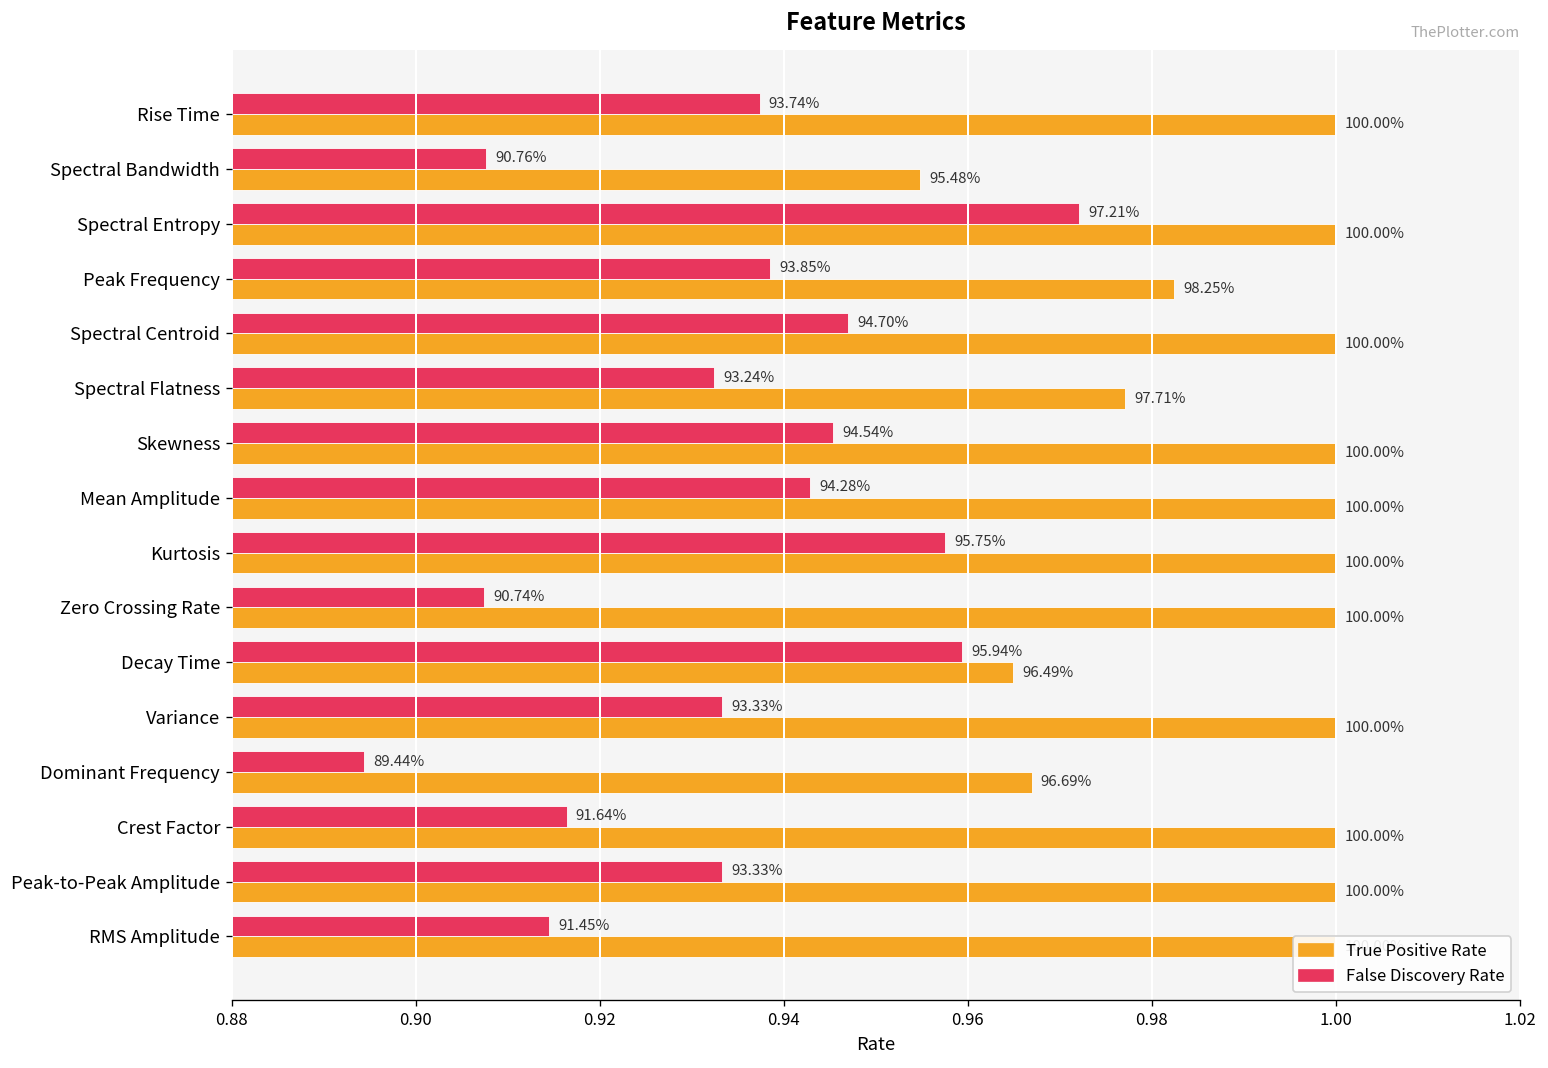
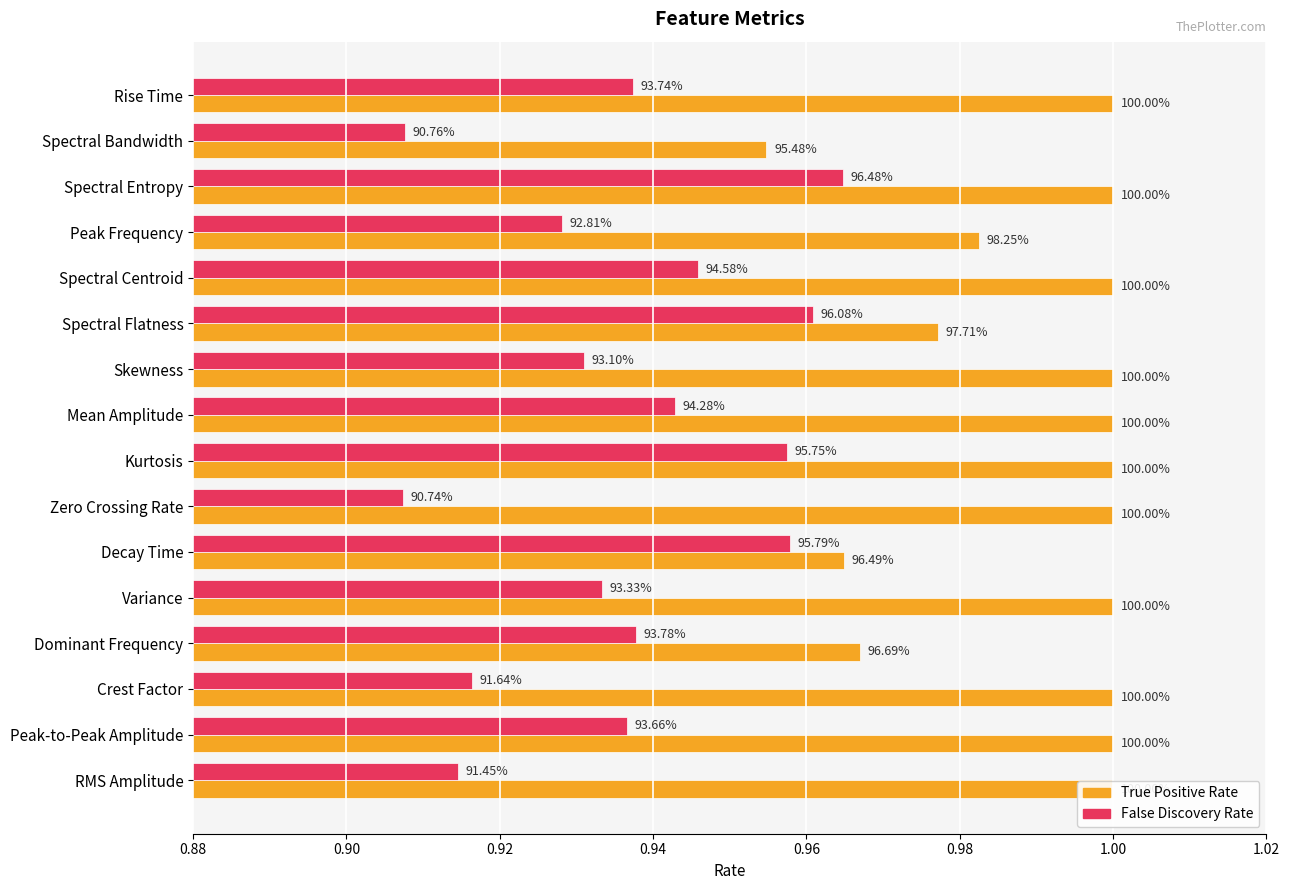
  {
    "True Positive Rate": {
      "Rise Time": "100.00%",
      "Spectral Bandwidth": "95.48%",
      "Spectral Entropy": "100.00%",
      "Peak Frequency": "98.25%",
      "Spectral Centroid": "100.00%",
      "Spectral Flatness": "97.71%",
      "Skewness": "100.00%",
      "Mean Amplitude": "100.00%",
      "Kurtosis": "100.00%",
      "Zero Crossing Rate": "100.00%",
      "Decay Time": "96.49%",
      "Variance": "100.00%",
      "Dominant Frequency": "96.69%",
      "Crest Factor": "100.00%",
      "Peak-to-Peak Amplitude": "100.00%"
    },
    "False Discovery Rate": {
      "Rise Time": "93.74%",
      "Spectral Bandwidth": "90.76%",
-     "Spectral Entropy": "97.21%",
-     "Peak Frequency": "93.85%",
-     "Spectral Centroid": "94.70%",
-     "Spectral Flatness": "93.24%",
-     "Skewness": "94.54%",
+     "Spectral Entropy": "96.48%",
+     "Peak Frequency": "92.81%",
+     "Spectral Centroid": "94.58%",
+     "Spectral Flatness": "96.08%",
+     "Skewness": "93.10%",
      "Mean Amplitude": "94.28%",
      "Kurtosis": "95.75%",
      "Zero Crossing Rate": "90.74%",
-     "Decay Time": "95.94%",
+     "Decay Time": "95.79%",
      "Variance": "93.33%",
-     "Dominant Frequency": "89.44%",
+     "Dominant Frequency": "93.78%",
      "Crest Factor": "91.64%",
-     "Peak-to-Peak Amplitude": "93.33%",
+     "Peak-to-Peak Amplitude": "93.66%",
      "RMS Amplitude": "91.45%"
    }
  }
